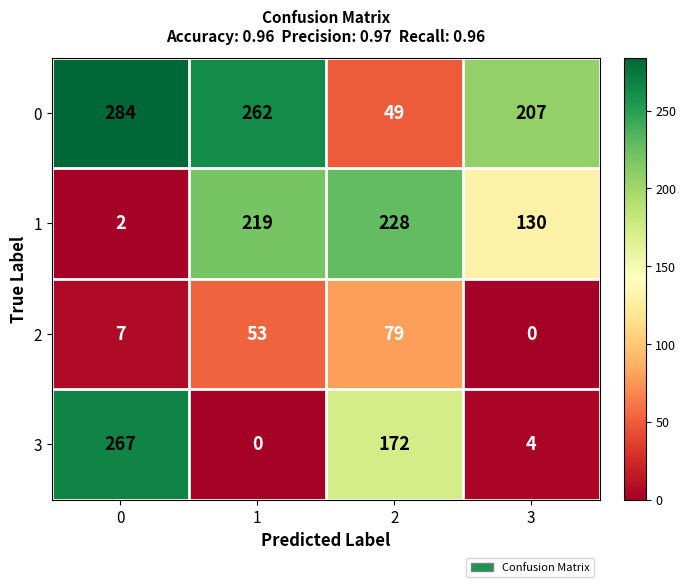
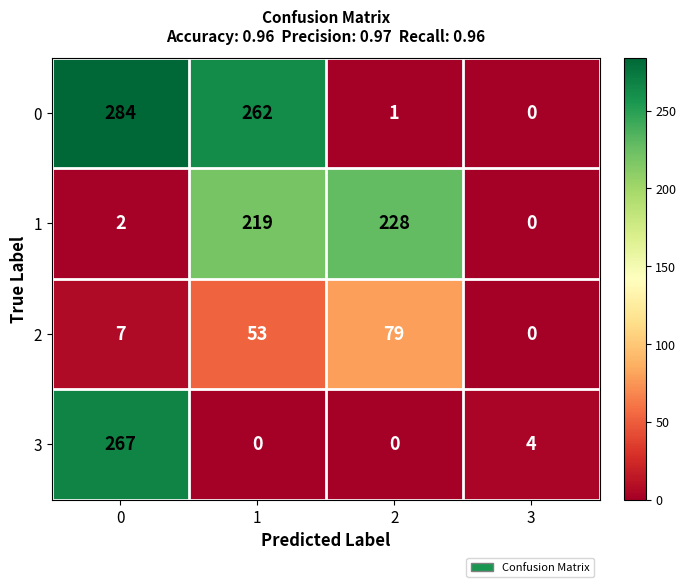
  {
    "0": {
      "0": 284,
      "1": 262,
-     "2": 49,
-     "3": 207
+     "2": 1,
+     "3": 0
    },
    "1": {
      "0": 2,
      "1": 219,
      "2": 228,
-     "3": 130
+     "3": 0
    },
    "2": {
      "0": 7,
      "1": 53,
      "2": 79,
      "3": 0
    },
    "3": {
      "0": 267,
      "1": 0,
-     "2": 172,
+     "2": 0,
      "3": 4
    }
  }
